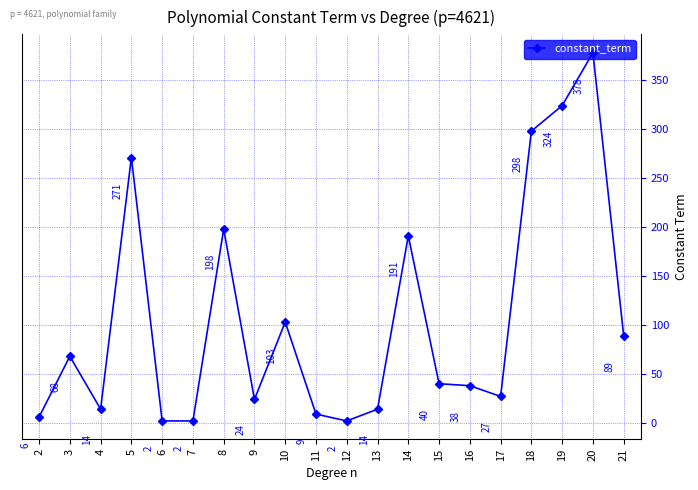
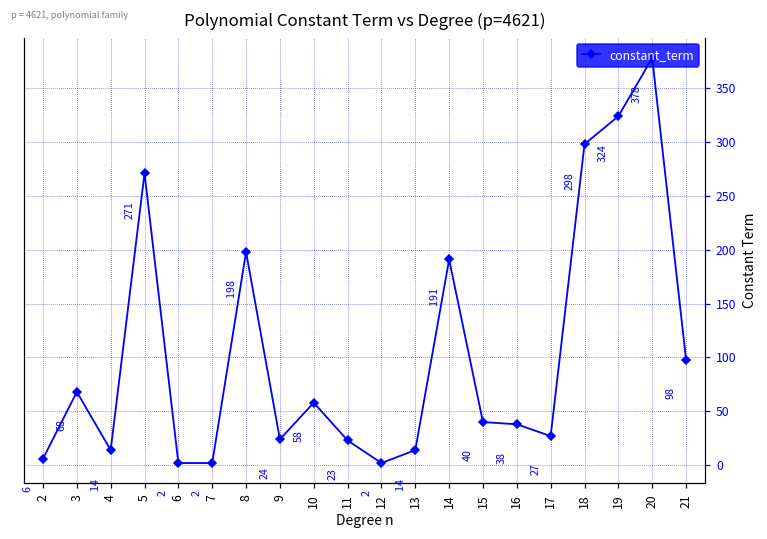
  {
-   "10": 103,
-   "11": 9,
-   "21": 89
+   "10": 58,
+   "11": 23,
+   "21": 98
  }
